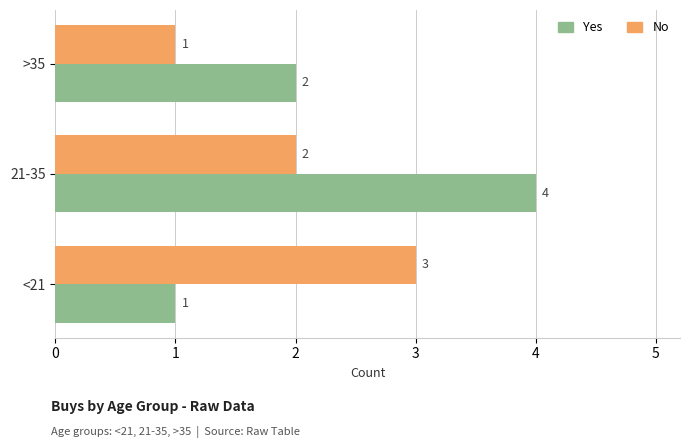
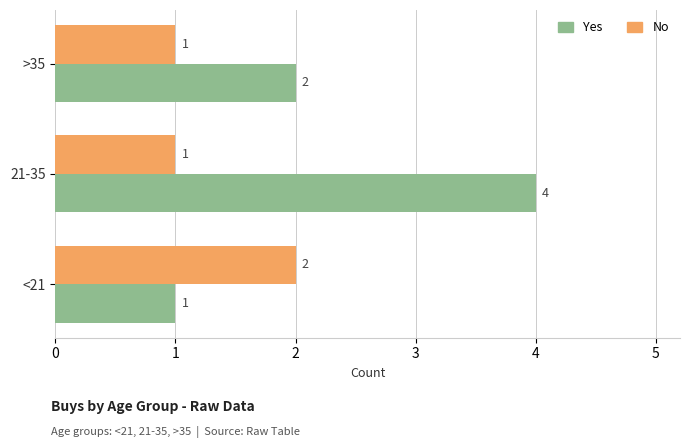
  {
    "No": {
      ">35": 1,
-     "21-35": 2,
-     "<21": 3
+     "21-35": 1,
+     "<21": 2
    },
    "Yes": {
      ">35": 2,
      "21-35": 4,
      "<21": 1
    }
  }
